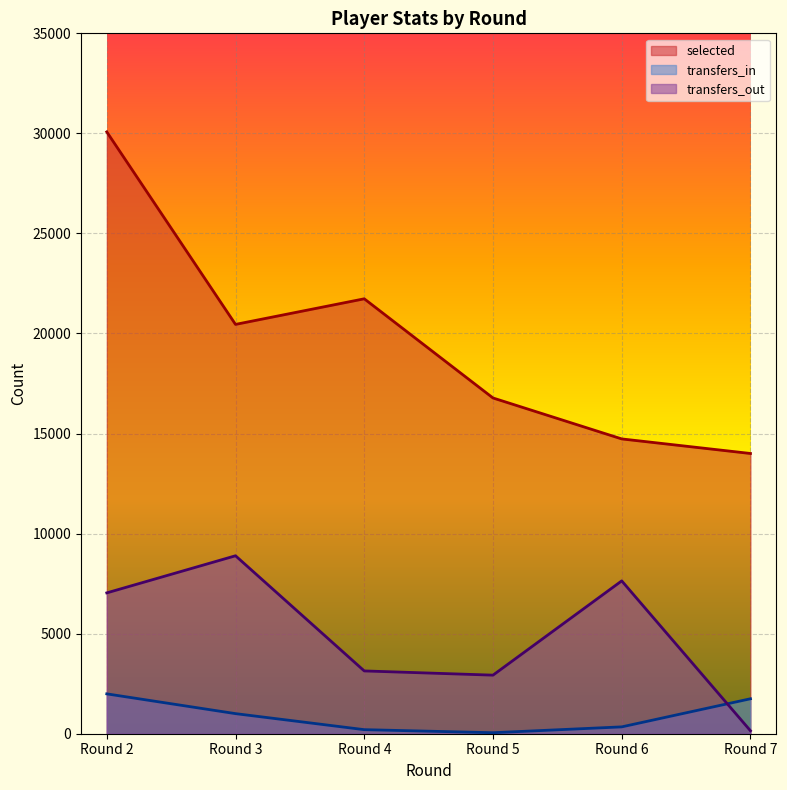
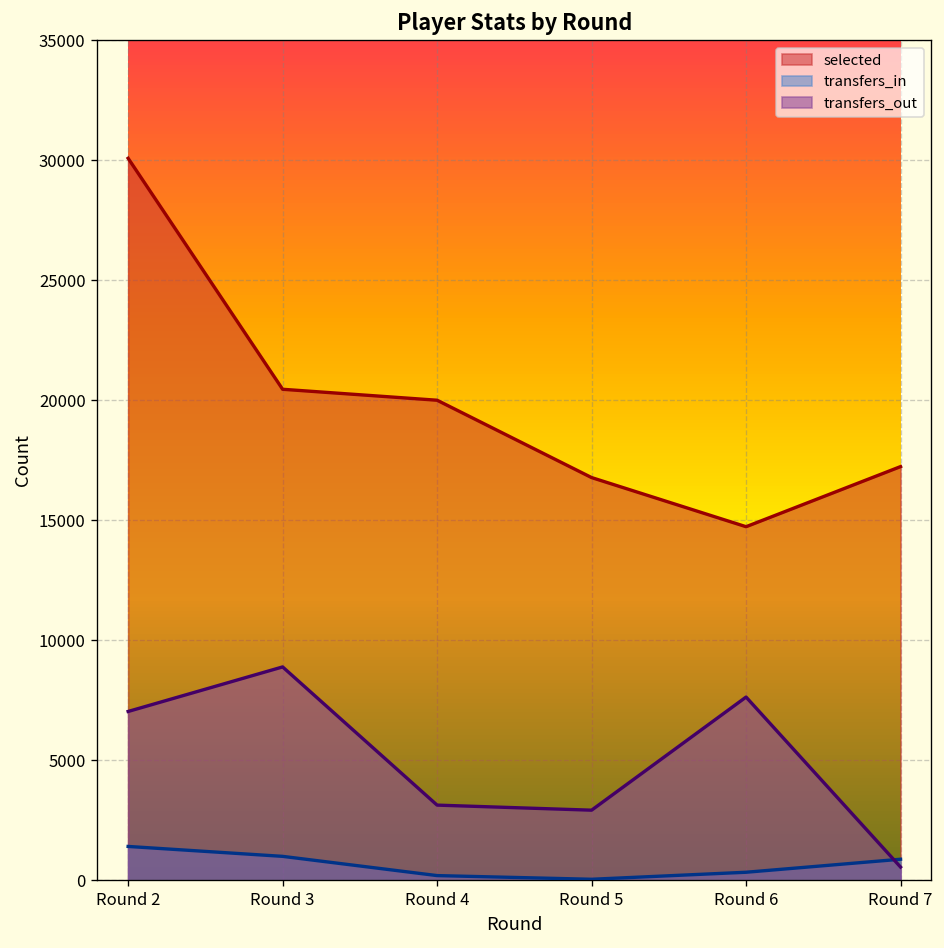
  {
    "selected": {
      "Round 2": 30100,
      "Round 3": 20500,
-     "Round 4": 21700,
+     "Round 4": 20000,
      "Round 5": 16800,
      "Round 6": 14700,
-     "Round 7": 14000
+     "Round 7": 17200
    },
    "transfers_in": {
-     "Round 2": 2000,
+     "Round 2": 1400,
      "Round 3": 1000,
      "Round 4": 200,
      "Round 5": 100,
      "Round 6": 300,
-     "Round 7": 1700
+     "Round 7": 900
    },
    "transfers_out": {
      "Round 2": 7000,
      "Round 3": 8900,
      "Round 4": 3100,
      "Round 5": 2900,
      "Round 6": 7600,
-     "Round 7": 100
+     "Round 7": 600
    }
  }
